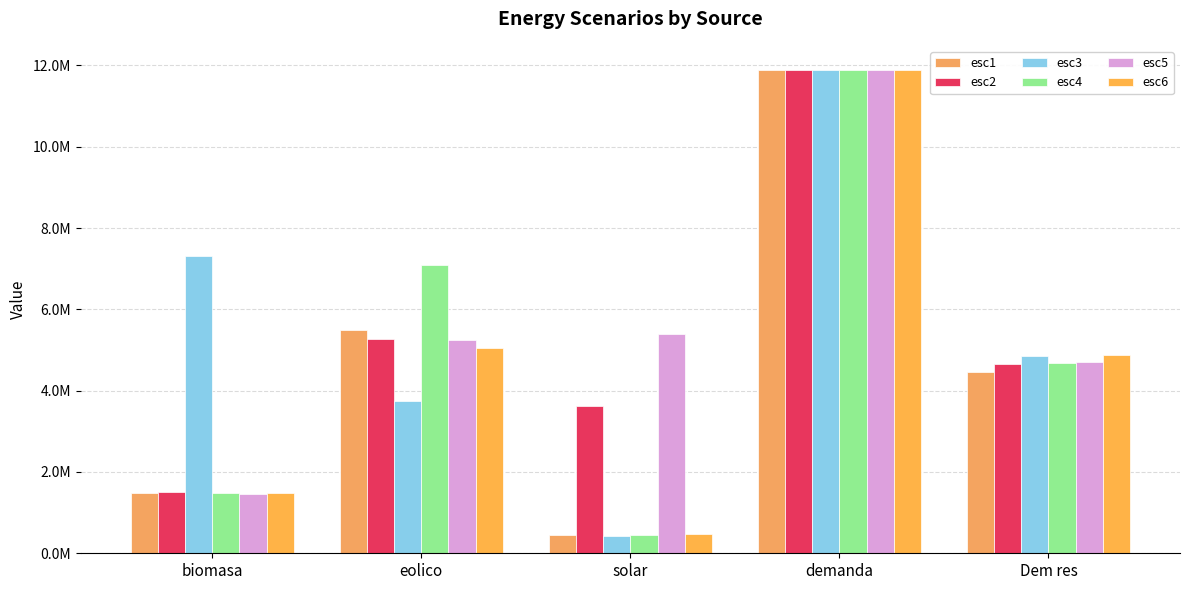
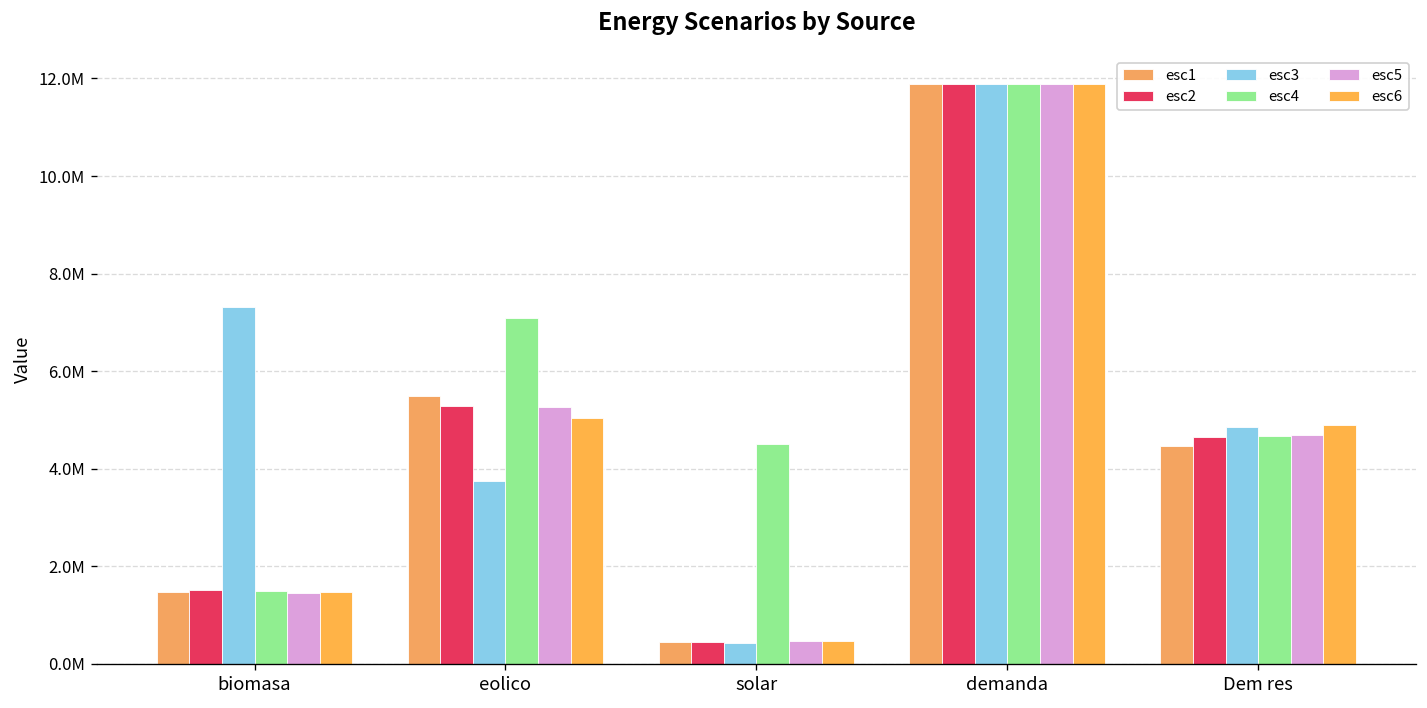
  {
    "esc2": {
      "biomasa": 1500000,
      "eolico": 5300000,
-     "solar": 3600000,
+     "solar": 500000,
      "demanda": 11900000,
      "Dem res": 4600000
    },
    "esc3": {
      "biomasa": 7300000,
      "eolico": 3800000,
      "solar": 400000,
      "demanda": 11900000,
      "Dem res": 4800000
    },
    "esc4": {
      "biomasa": 1500000,
      "eolico": 7100000,
-     "solar": 400000,
+     "solar": 4500000,
      "demanda": 11900000,
      "Dem res": 4700000
    },
    "esc5": {
      "biomasa": 1500000,
      "eolico": 5300000,
-     "solar": 5400000,
+     "solar": 500000,
      "demanda": 11900000,
      "Dem res": 4700000
    }
  }
